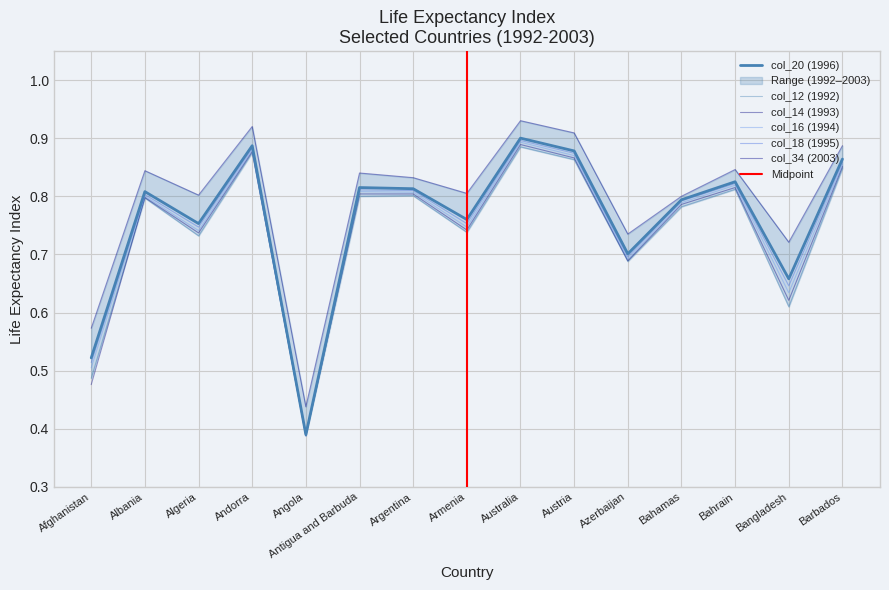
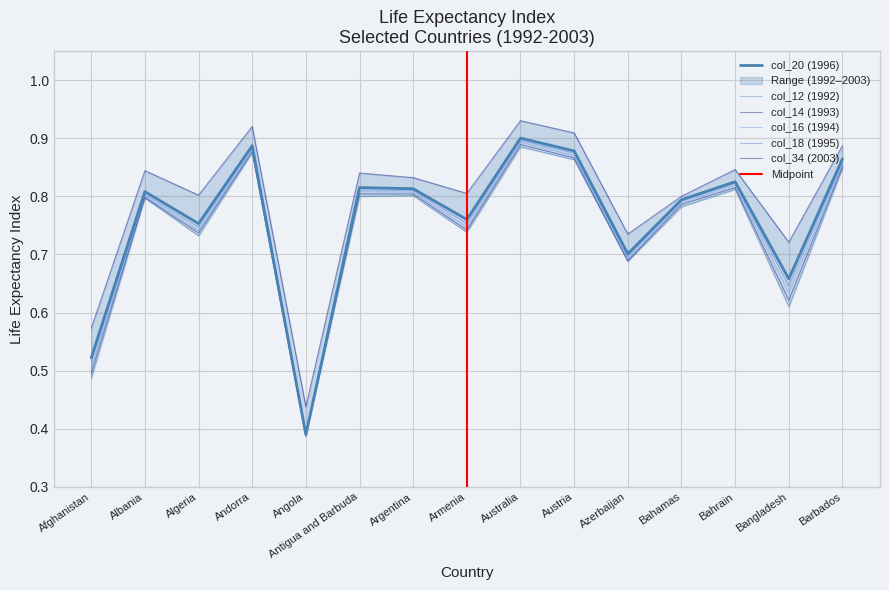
  {
    "col_14 (1993)": {
-     "Afghanistan": 0.48,
+     "Afghanistan": 0.50,
      "Bangladesh": 0.62
    }
  }
